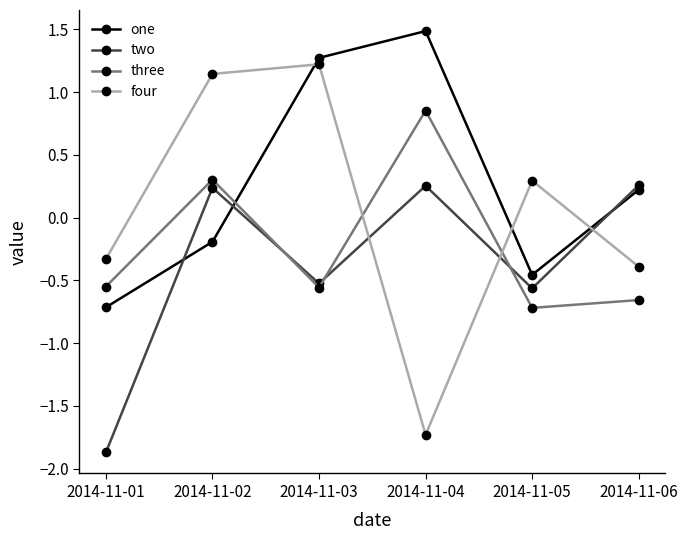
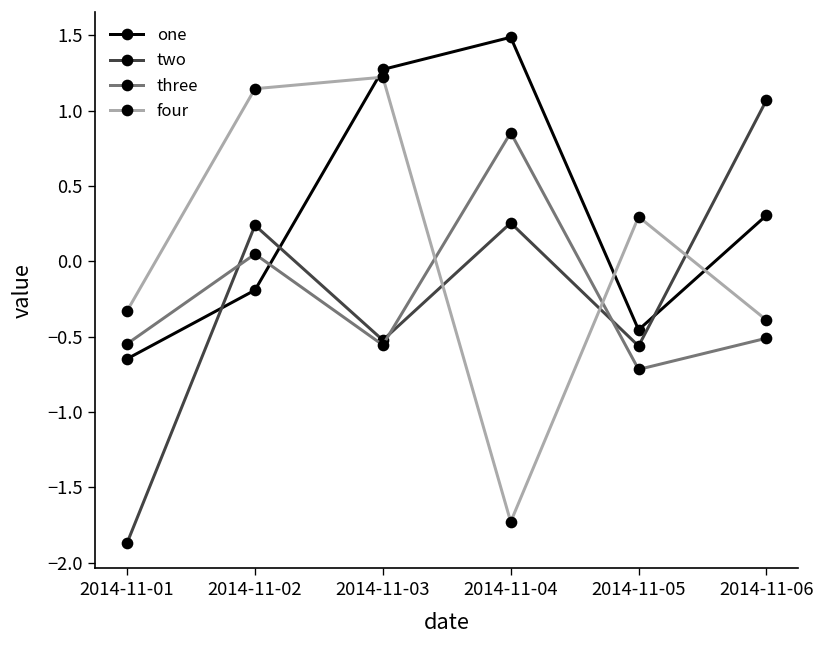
  {
    "one": {
-     "2014-11-01": -0.71,
+     "2014-11-01": -0.65,
      "2014-11-02": -0.19,
      "2014-11-03": 1.27,
      "2014-11-04": 1.49,
      "2014-11-05": -0.46,
-     "2014-11-06": 0.22
+     "2014-11-06": 0.30
    },
    "two": {
      "2014-11-01": -1.87,
      "2014-11-02": 0.24,
      "2014-11-03": -0.52,
      "2014-11-04": 0.25,
      "2014-11-05": -0.56,
-     "2014-11-06": 0.26
+     "2014-11-06": 1.07
    },
    "three": {
      "2014-11-01": -0.55,
-     "2014-11-02": 0.30,
+     "2014-11-02": 0.05,
      "2014-11-03": -0.56,
      "2014-11-04": 0.85,
      "2014-11-05": -0.72,
-     "2014-11-06": -0.66
+     "2014-11-06": -0.51
    },
    "four": {
      "2014-11-01": -0.33,
      "2014-11-02": 1.15,
      "2014-11-03": 1.22,
      "2014-11-04": -1.73,
      "2014-11-05": 0.30,
      "2014-11-06": -0.39
    }
  }
